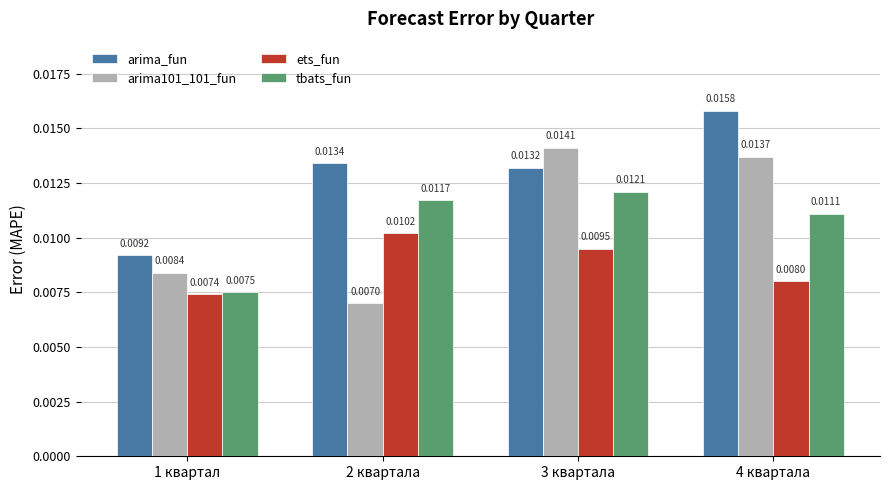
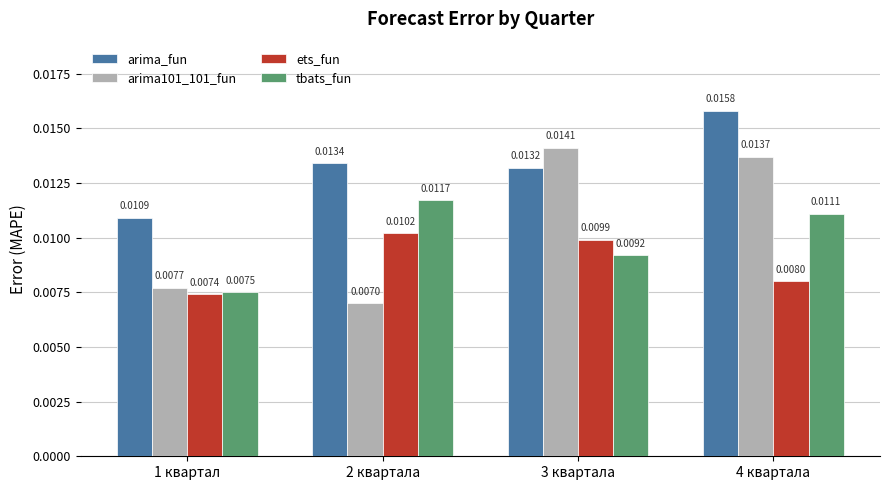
  {
    "arima_fun": {
-     "1 квартал": 0.0092,
+     "1 квартал": 0.0109,
      "2 квартала": 0.0134,
      "3 квартала": 0.0132,
      "4 квартала": 0.0158
    },
    "arima101_101_fun": {
-     "1 квартал": 0.0084,
+     "1 квартал": 0.0077,
      "2 квартала": 0.0070,
      "3 квартала": 0.0141,
      "4 квартала": 0.0137
    },
    "ets_fun": {
      "1 квартал": 0.0074,
      "2 квартала": 0.0102,
-     "3 квартала": 0.0095,
+     "3 квартала": 0.0099,
      "4 квартала": 0.0080
    },
    "tbats_fun": {
      "1 квартал": 0.0075,
      "2 квартала": 0.0117,
-     "3 квартала": 0.0121,
+     "3 квартала": 0.0092,
      "4 квартала": 0.0111
    }
  }
